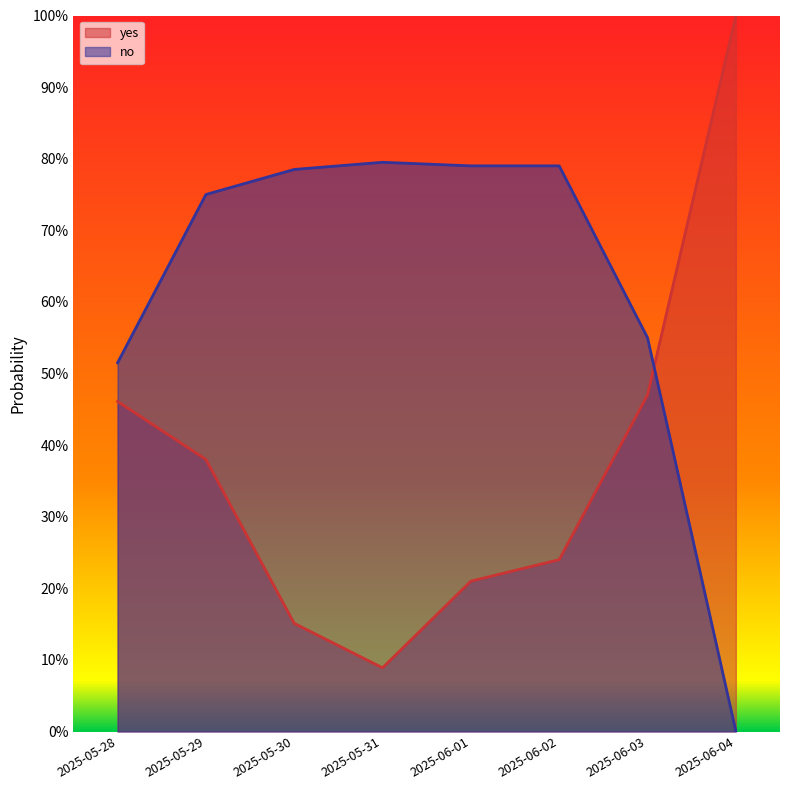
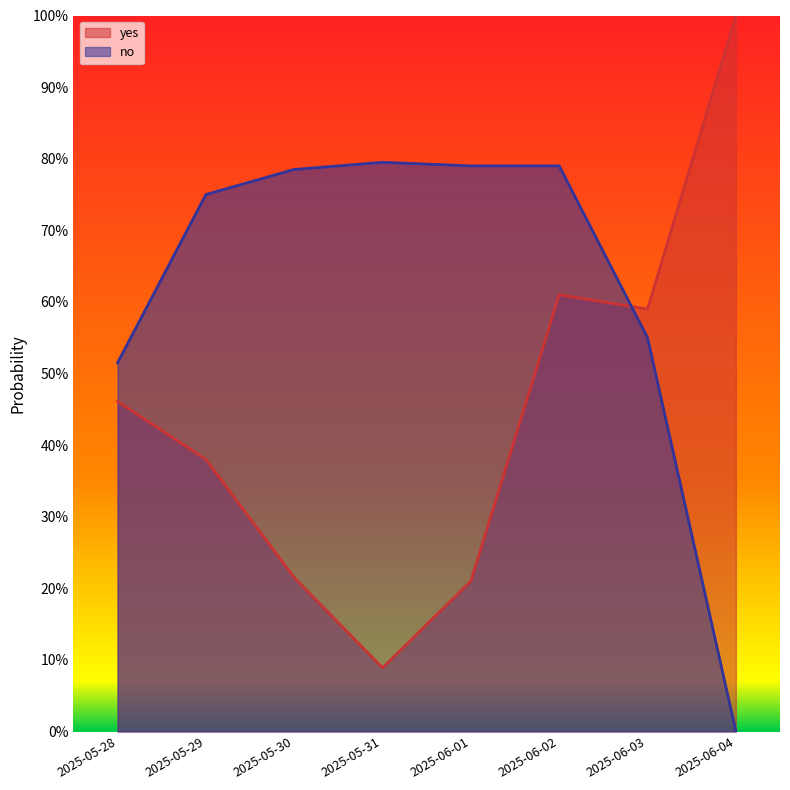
  {
    "yes": {
      "2025-05-28": "46%",
      "2025-05-29": "38%",
-     "2025-05-30": "15%",
+     "2025-05-30": "22%",
      "2025-05-31": "9%",
      "2025-06-01": "21%",
-     "2025-06-02": "24%",
-     "2025-06-03": "47%",
+     "2025-06-02": "61%",
+     "2025-06-03": "59%",
      "2025-06-04": "100%"
    },
    "no": {
      "2025-05-28": "52%",
      "2025-05-29": "75%",
      "2025-05-30": "79%",
      "2025-05-31": "80%",
      "2025-06-01": "79%",
      "2025-06-02": "79%",
      "2025-06-03": "55%",
      "2025-06-04": "0%"
    }
  }
